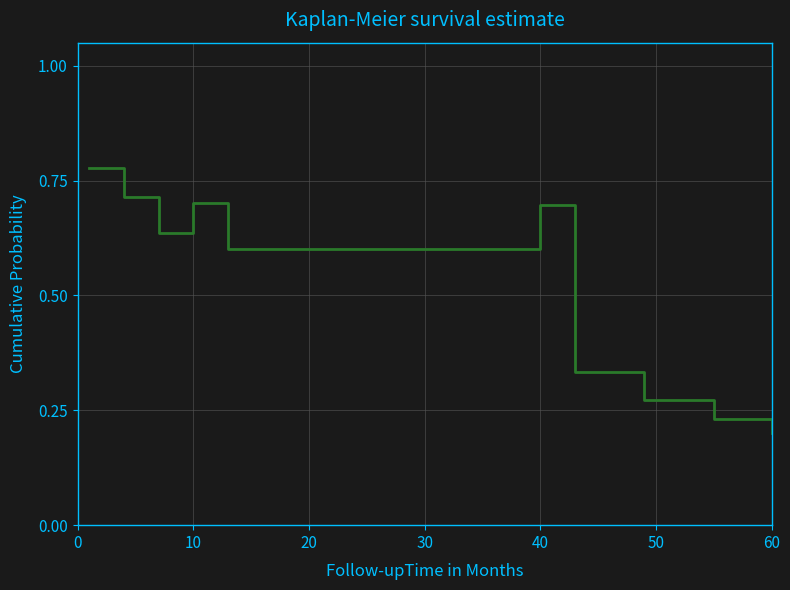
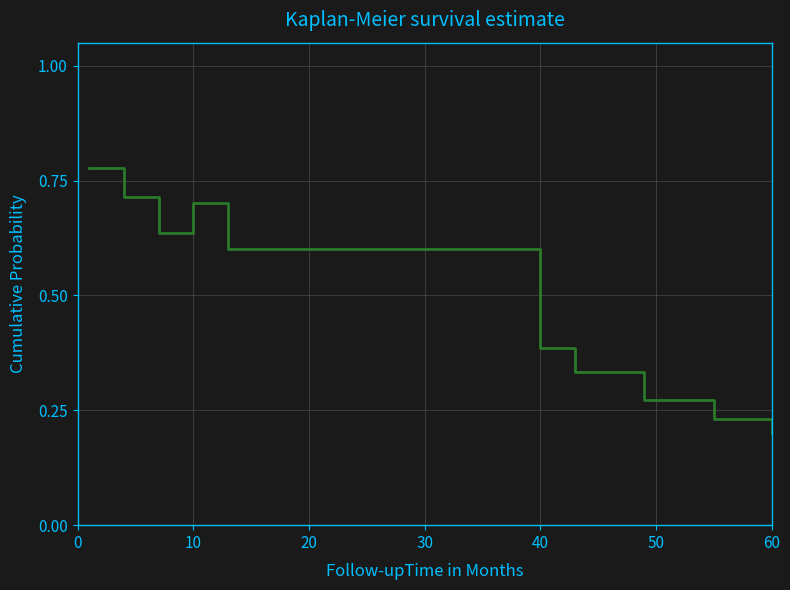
  {
    "10": 0.70,
-   "40": 0.70,
+   "40": 0.38,
    "60": 0.20
  }
